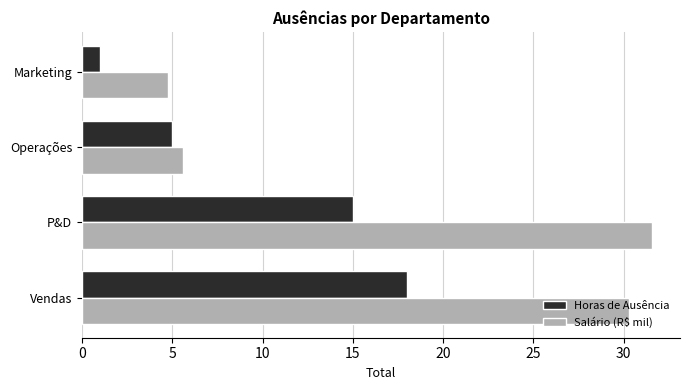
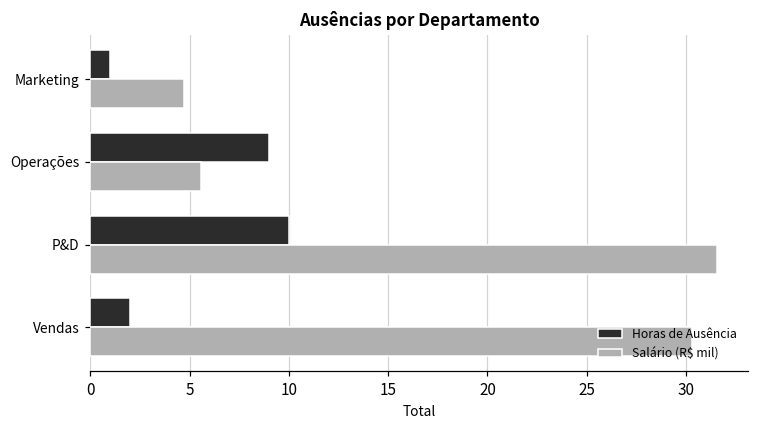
  {
    "Horas de Ausência": {
      "Marketing": 1,
-     "Operações": 5,
-     "P&D": 15,
-     "Vendas": 18
+     "Operações": 9,
+     "P&D": 10,
+     "Vendas": 2
    },
    "Salário (R$ mil)": {
      "Marketing": 4.7,
      "Operações": 5.6,
      "P&D": 31.5,
      "Vendas": 30.3
    }
  }
